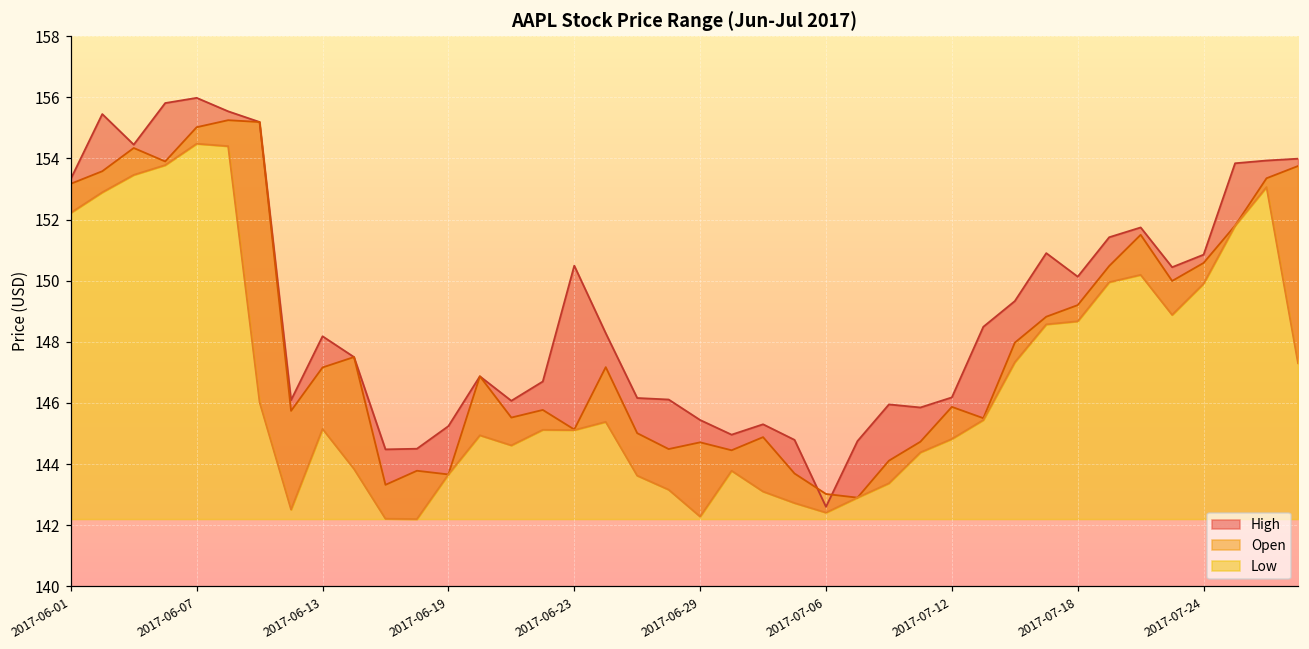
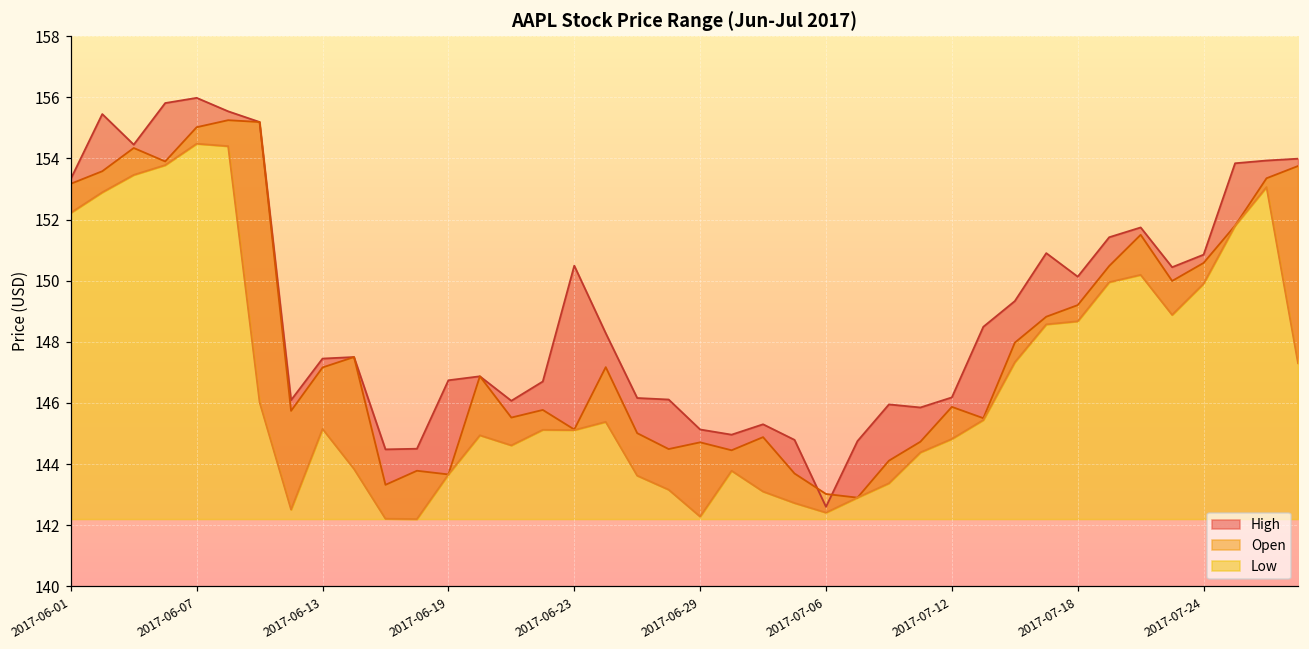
  {
    "High": {
      "2017-06-01": 153.3,
      "2017-06-07": 156.0,
-     "2017-06-13": 148.2,
-     "2017-06-19": 145.2,
+     "2017-06-13": 147.5,
+     "2017-06-19": 146.7,
      "2017-06-23": 150.5,
-     "2017-06-29": 145.4,
+     "2017-06-29": 145.1,
      "2017-07-06": 142.6,
      "2017-07-12": 146.2,
      "2017-07-18": 150.1,
      "2017-07-24": 150.9
    }
  }
